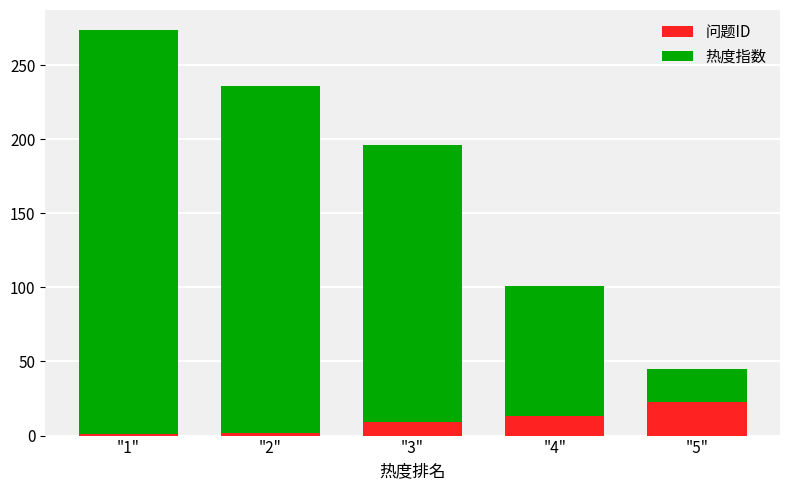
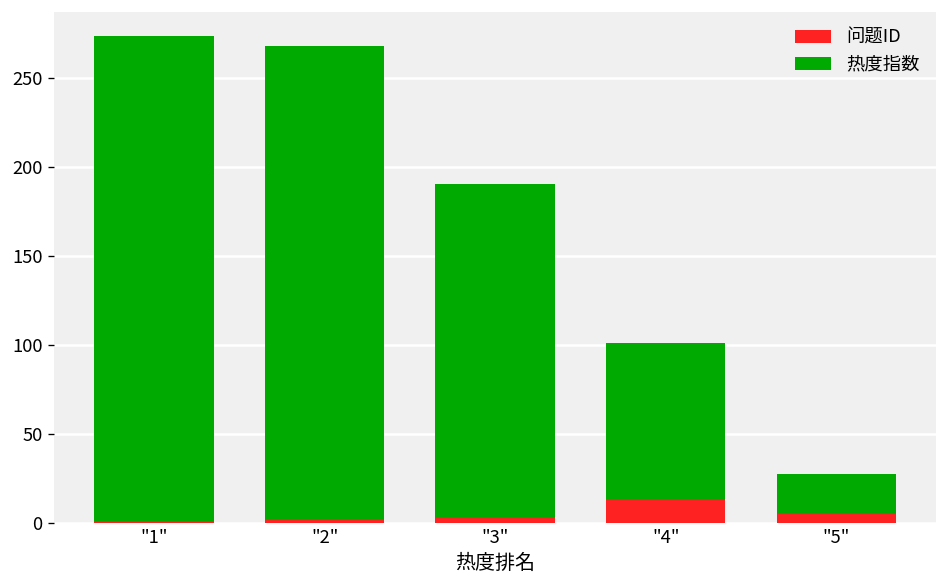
  {
    "问题ID": {
      "\"2\"": 2,
-     "\"3\"": 9,
+     "\"3\"": 3,
      "\"4\"": 13,
-     "\"5\"": 23
+     "\"5\"": 5
    },
    "热度指数": {
      "\"1\"": 273,
-     "\"2\"": 234,
+     "\"2\"": 266,
      "\"3\"": 187,
      "\"4\"": 88,
      "\"5\"": 22
    }
  }
